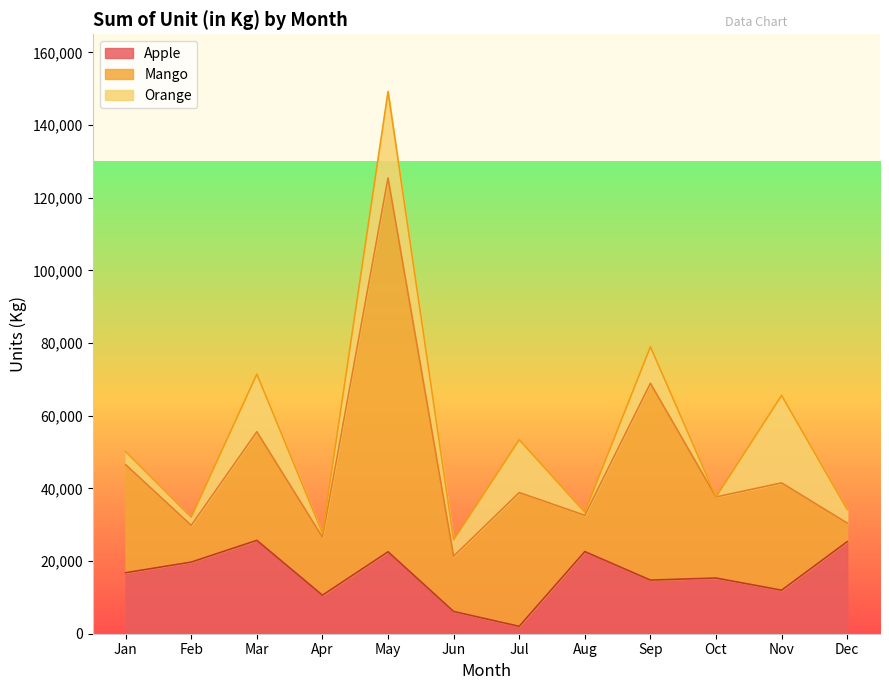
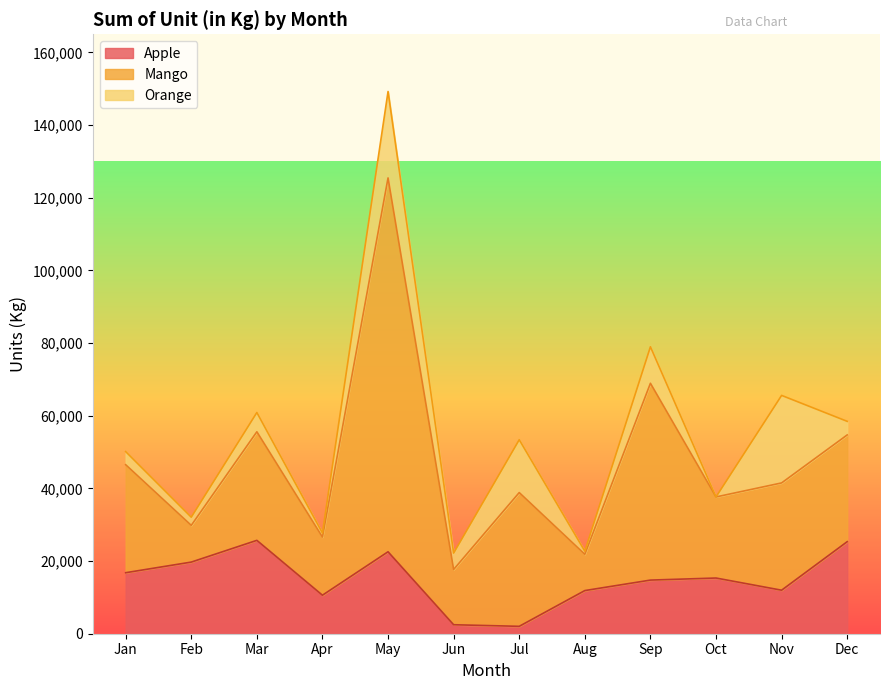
  {
    "Apple": {
      "Jan": "17,000",
      "Feb": "20,000",
      "Mar": "26,000",
      "Apr": "11,000",
      "May": "23,000",
-     "Jun": "6,000",
+     "Jun": "2,000",
      "Jul": "2,000",
-     "Aug": "23,000",
+     "Aug": "12,000",
      "Sep": "15,000",
      "Oct": "15,000",
      "Nov": "12,000",
      "Dec": "25,000"
    },
    "Mango": {
      "Jan": "30,000",
      "Feb": "10,000",
      "Mar": "30,000",
      "Apr": "16,000",
      "May": "103,000",
      "Jun": "15,000",
      "Jul": "37,000",
      "Aug": "10,000",
      "Sep": "54,000",
      "Nov": "30,000",
-     "Dec": "5,000"
+     "Dec": "29,000"
    },
    "Orange": {
      "Jan": "4,000",
      "Feb": "2,000",
-     "Mar": "16,000",
+     "Mar": "5,000",
      "Apr": "1,000",
      "May": "24,000",
      "Jun": "5,000",
      "Jul": "15,000",
      "Aug": "1,000",
      "Sep": "10,000",
      "Nov": "24,000",
      "Dec": "4,000"
    }
  }
